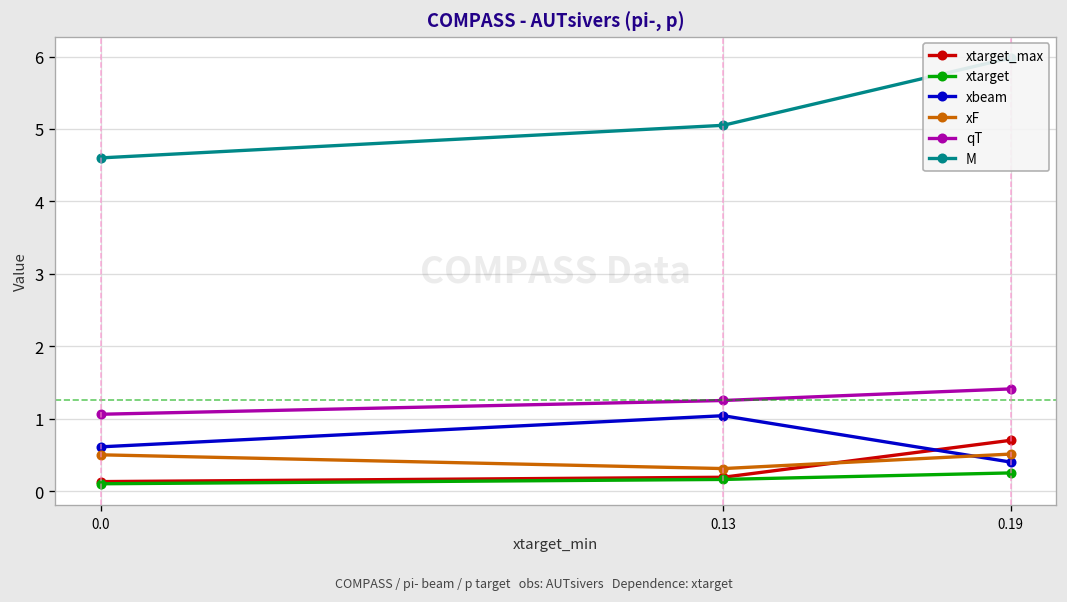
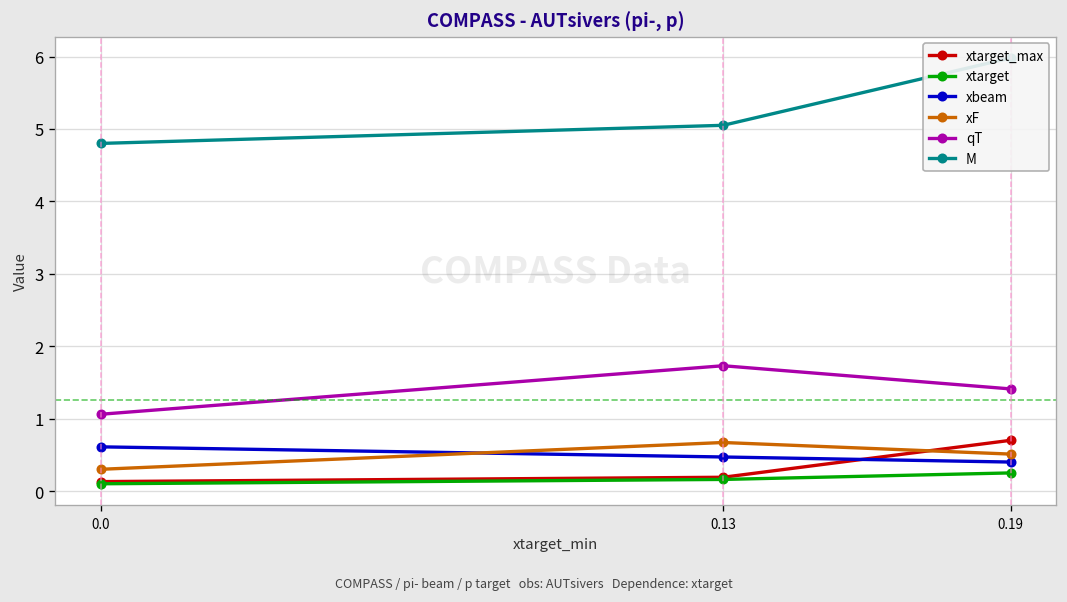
  {
    "xtarget_max": {
      "0.19": 0.7
    },
    "xtarget": {
      "0.19": 0.3
    },
    "xbeam": {
      "0.0": 0.6,
-     "0.13": 1.0,
+     "0.13": 0.5,
      "0.19": 0.4
    },
    "xF": {
-     "0.0": 0.5,
-     "0.13": 0.3,
+     "0.0": 0.3,
+     "0.13": 0.7,
      "0.19": 0.5
    },
    "qT": {
      "0.0": 1.1,
-     "0.13": 1.3,
+     "0.13": 1.7,
      "0.19": 1.4
    },
    "M": {
-     "0.0": 4.6,
+     "0.0": 4.8,
      "0.13": 5.1
    }
  }
